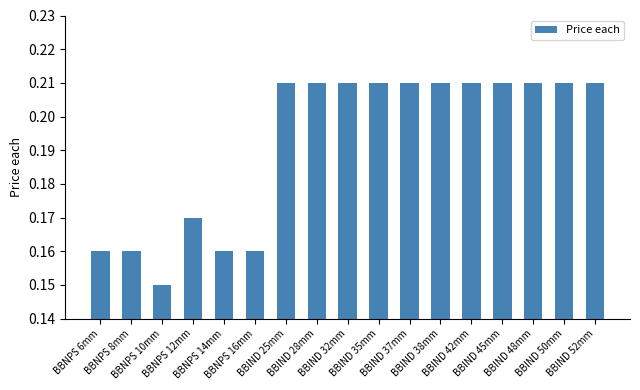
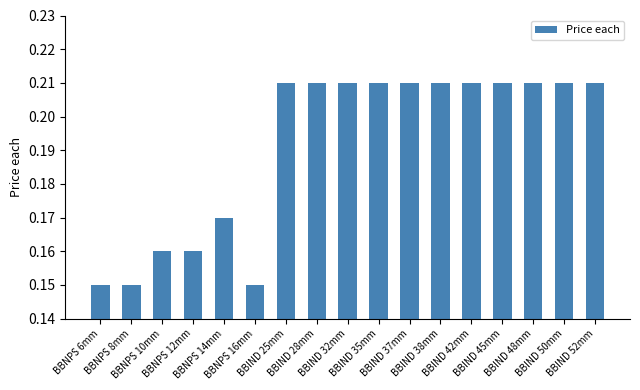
  {
-   "BBNPS 6mm": 0.16,
-   "BBNPS 8mm": 0.16,
-   "BBNPS 10mm": 0.15,
-   "BBNPS 12mm": 0.17,
-   "BBNPS 14mm": 0.16,
-   "BBNPS 16mm": 0.16,
+   "BBNPS 6mm": 0.15,
+   "BBNPS 8mm": 0.15,
+   "BBNPS 10mm": 0.16,
+   "BBNPS 12mm": 0.16,
+   "BBNPS 14mm": 0.17,
+   "BBNPS 16mm": 0.15,
    "BBIND 25mm": 0.21,
    "BBIND 28mm": 0.21,
    "BBIND 32mm": 0.21,
    "BBIND 35mm": 0.21,
    "BBIND 37mm": 0.21,
    "BBIND 38mm": 0.21,
    "BBIND 42mm": 0.21,
    "BBIND 45mm": 0.21,
    "BBIND 48mm": 0.21,
    "BBIND 50mm": 0.21,
    "BBIND 52mm": 0.21
  }
